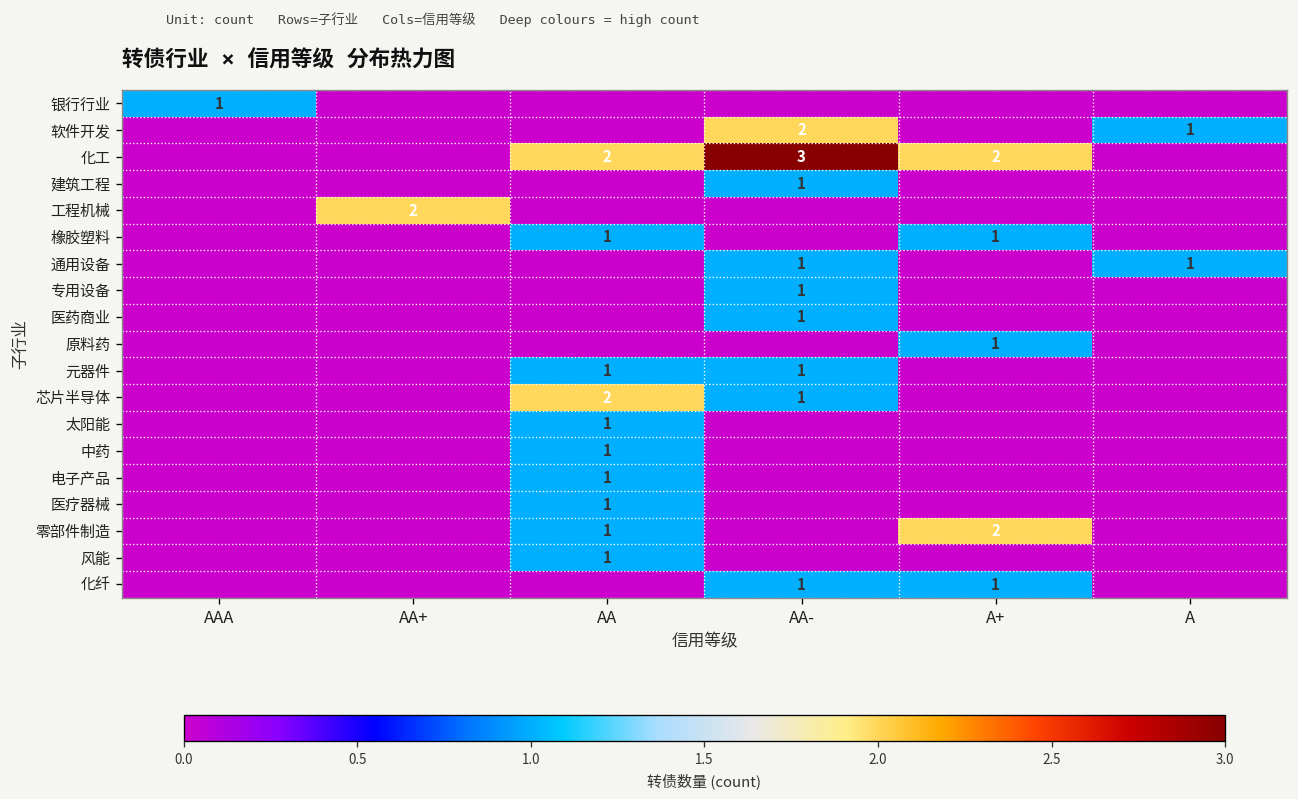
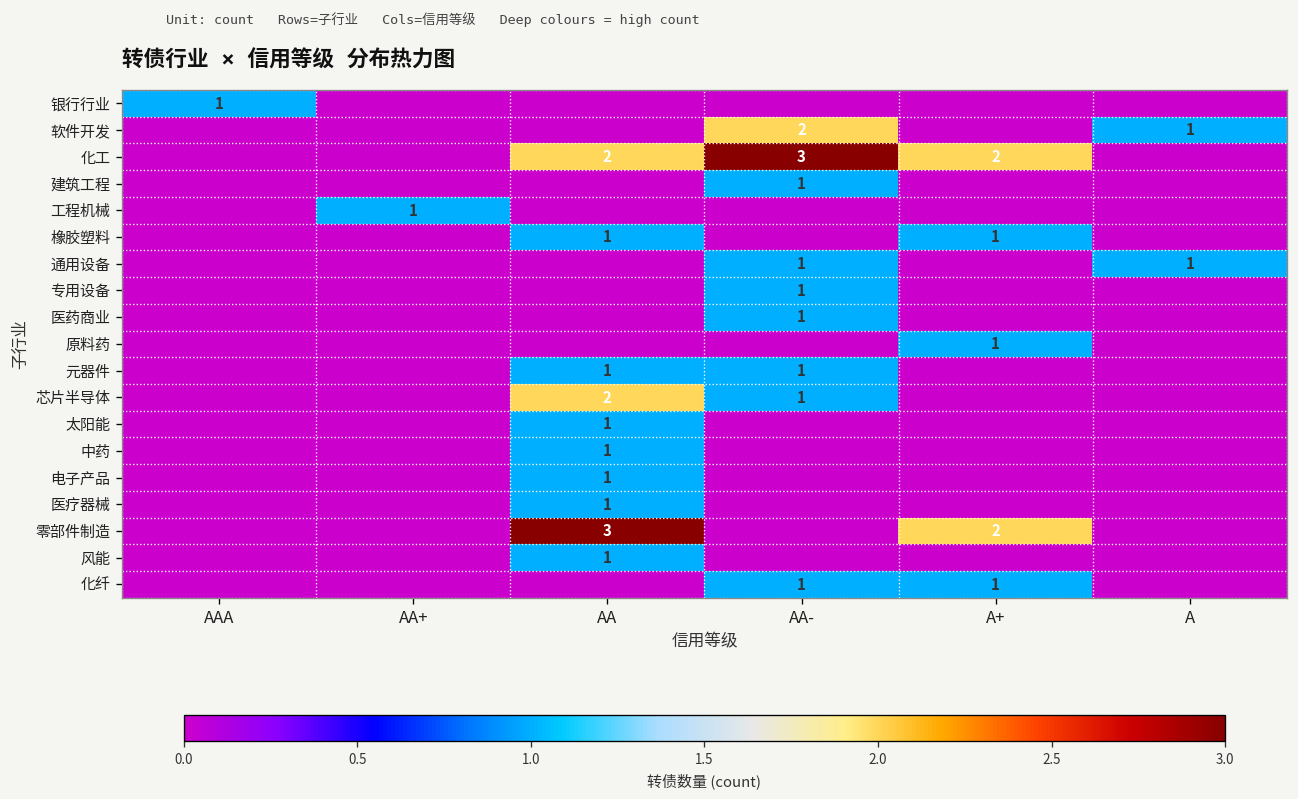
  {
    "银行行业": {
      "AAA": 1
    },
    "软件开发": {
      "AA-": 2,
      "A": 1
    },
    "化工": {
      "AA": 2,
      "AA-": 3,
      "A+": 2
    },
    "建筑工程": {
      "AA-": 1
    },
    "工程机械": {
-     "AA+": 2
+     "AA+": 1
    },
    "橡胶塑料": {
      "AA": 1,
      "A+": 1
    },
    "通用设备": {
      "AA-": 1,
      "A": 1
    },
    "专用设备": {
      "AA-": 1
    },
    "医药商业": {
      "AA-": 1
    },
    "原料药": {
      "A+": 1
    },
    "元器件": {
      "AA": 1,
      "AA-": 1
    },
    "芯片半导体": {
      "AA": 2,
      "AA-": 1
    },
    "太阳能": {
      "AA": 1
    },
    "中药": {
      "AA": 1
    },
    "电子产品": {
      "AA": 1
    },
    "医疗器械": {
      "AA": 1
    },
    "零部件制造": {
-     "AA": 1,
+     "AA": 3,
      "A+": 2
    },
    "风能": {
      "AA": 1
    },
    "化纤": {
      "AA-": 1,
      "A+": 1
    }
  }
